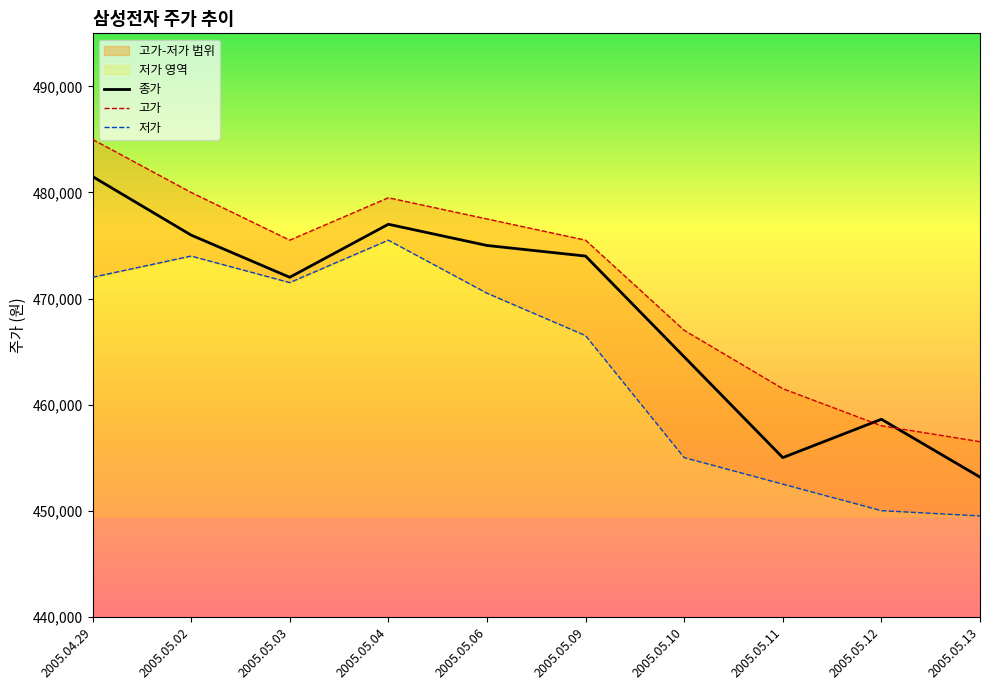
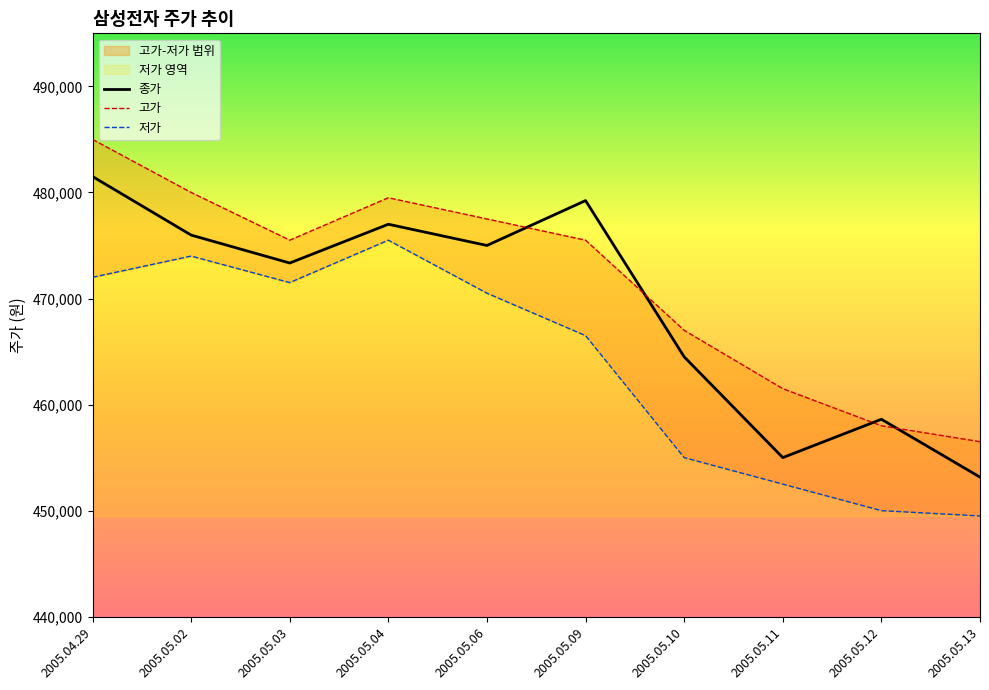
  {
    "종가": {
      "2005.04.29": "481,500",
      "2005.05.02": "476,000",
-     "2005.05.03": "472,000",
+     "2005.05.03": "473,300",
      "2005.05.04": "477,000",
      "2005.05.06": "475,000",
-     "2005.05.09": "474,000",
+     "2005.05.09": "479,200",
      "2005.05.10": "464,500",
      "2005.05.11": "455,000",
      "2005.05.12": "458,600",
      "2005.05.13": "453,200"
    }
  }
